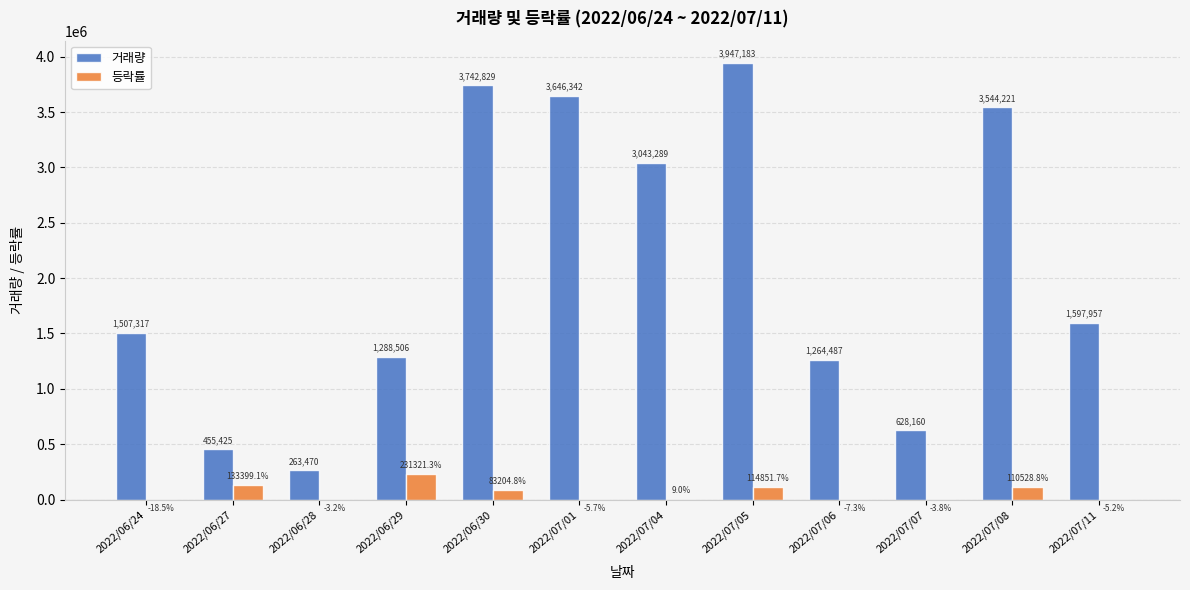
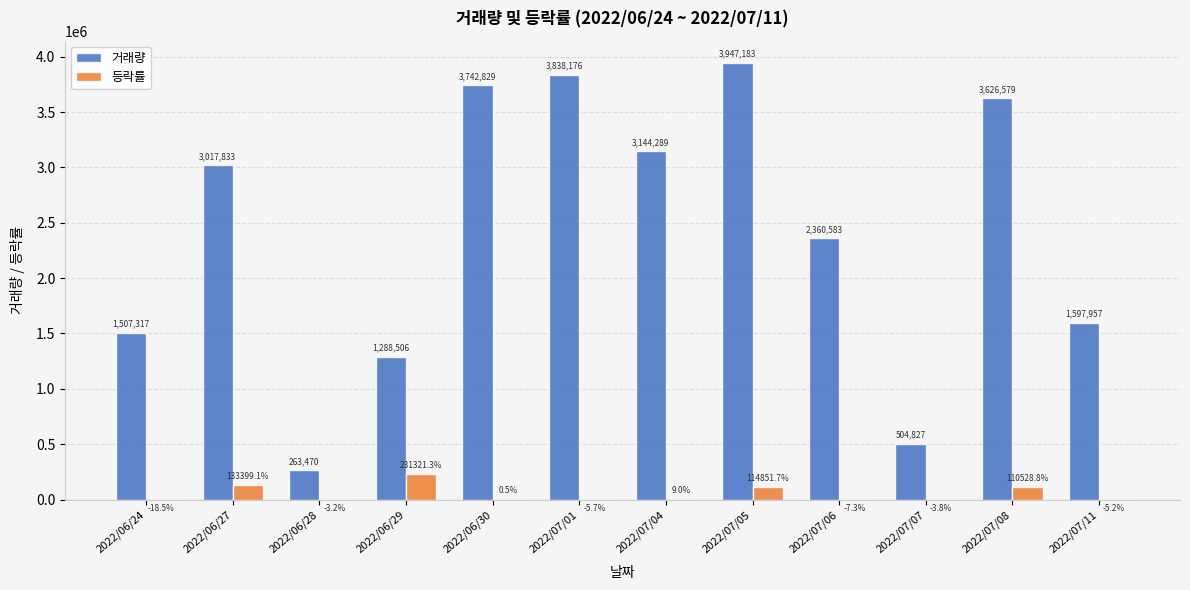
  {
    "거래량": {
      "2022/06/24": "1,507,317",
-     "2022/06/27": "455,425",
+     "2022/06/27": "3,017,833",
      "2022/06/28": "263,470",
      "2022/06/29": "1,288,506",
      "2022/06/30": "3,742,829",
-     "2022/07/01": "3,646,342",
-     "2022/07/04": "3,043,289",
+     "2022/07/01": "3,838,176",
+     "2022/07/04": "3,144,289",
      "2022/07/05": "3,947,183",
-     "2022/07/06": "1,264,487",
-     "2022/07/07": "628,160",
-     "2022/07/08": "3,544,221",
+     "2022/07/06": "2,360,583",
+     "2022/07/07": "504,827",
+     "2022/07/08": "3,626,579",
      "2022/07/11": "1,597,957"
    },
    "등락률": {
      "2022/06/24": "-18.5%",
      "2022/06/27": "133399.1%",
      "2022/06/28": "-3.2%",
      "2022/06/29": "231321.3%",
-     "2022/06/30": "83204.8%",
+     "2022/06/30": "0.5%",
      "2022/07/01": "-5.7%",
      "2022/07/04": "9.0%",
      "2022/07/05": "114851.7%",
      "2022/07/06": "-7.3%",
      "2022/07/07": "-3.8%",
      "2022/07/08": "110528.8%",
      "2022/07/11": "-5.2%"
    }
  }
